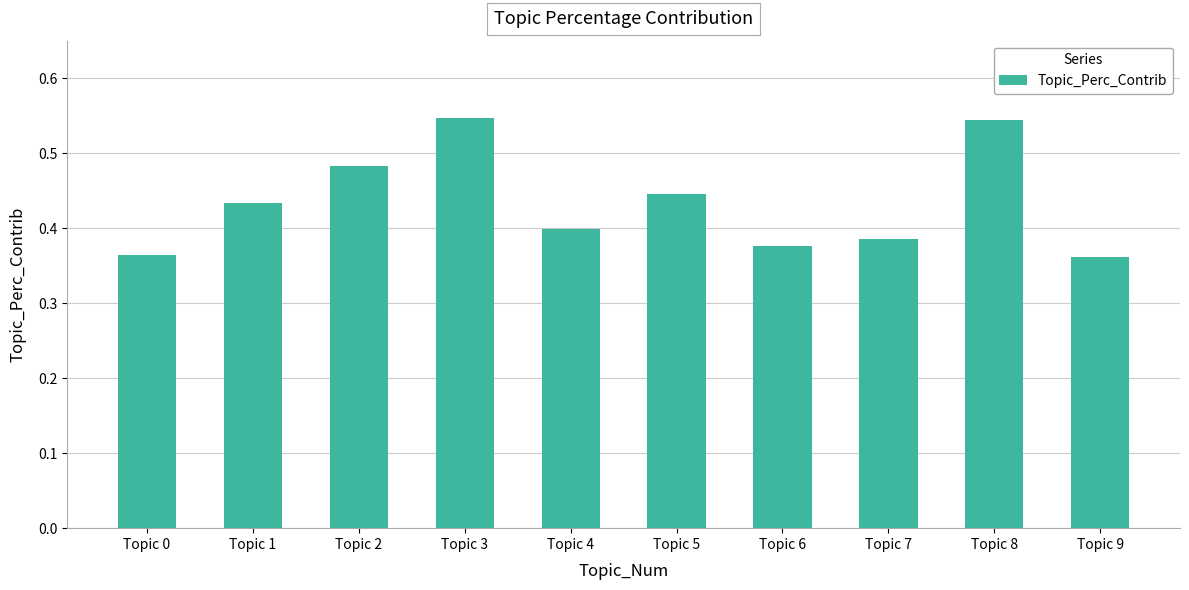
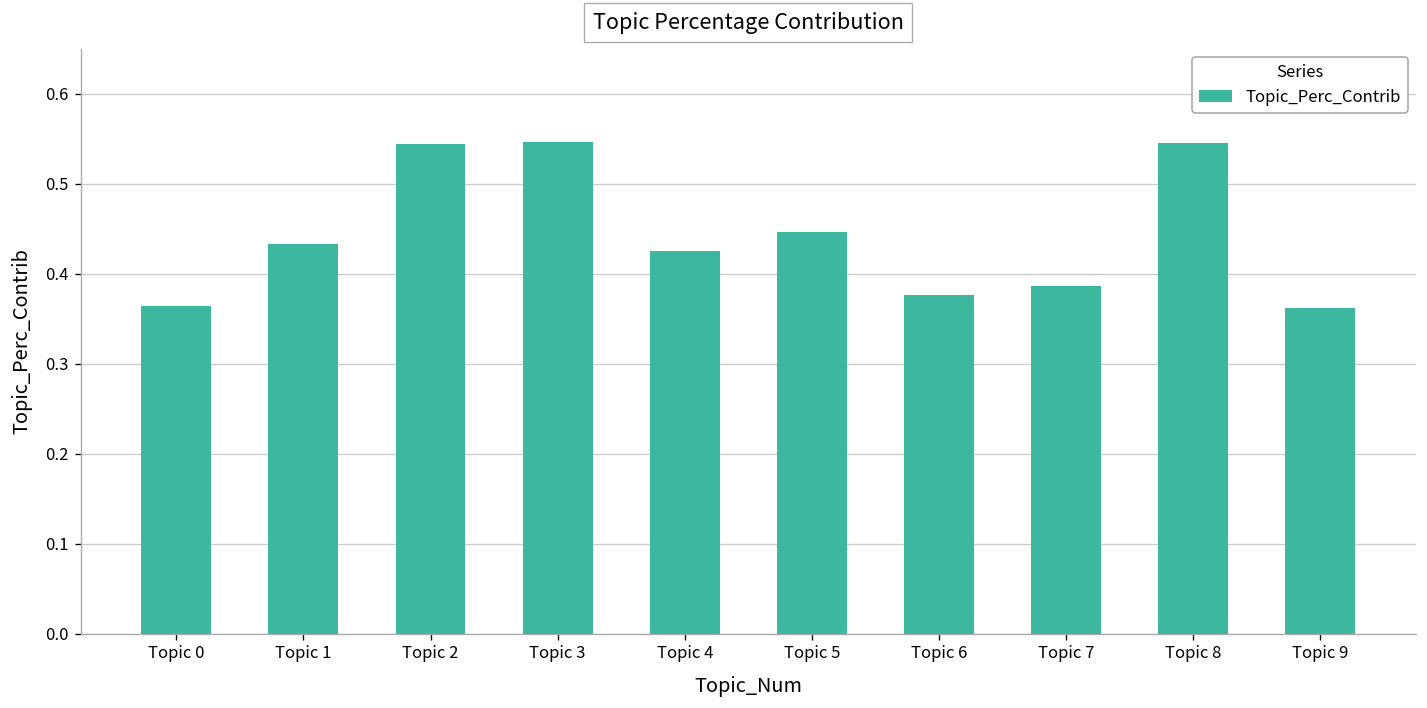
  {
    "Topic 0": 0.36,
    "Topic 1": 0.43,
-   "Topic 2": 0.48,
+   "Topic 2": 0.54,
    "Topic 3": 0.55,
-   "Topic 4": 0.40,
+   "Topic 4": 0.43,
    "Topic 5": 0.45,
    "Topic 6": 0.38,
    "Topic 7": 0.39,
    "Topic 8": 0.54,
    "Topic 9": 0.36
  }
